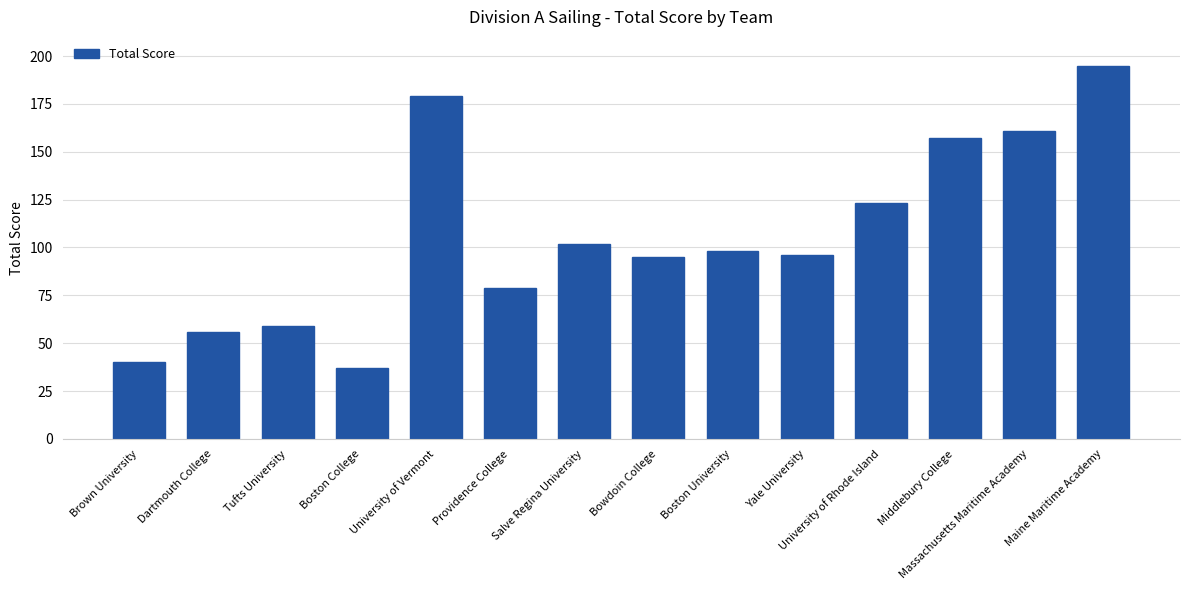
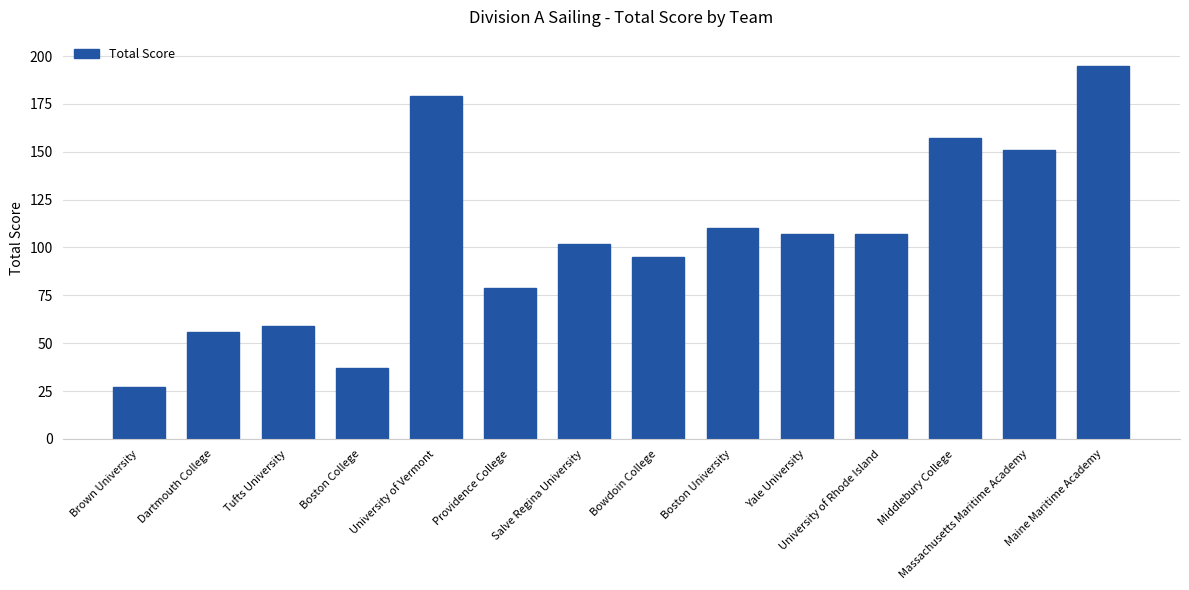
  {
-   "Brown University": 40,
+   "Brown University": 27,
    "Dartmouth College": 56,
    "Tufts University": 59,
    "Boston College": 37,
    "University of Vermont": 179,
    "Providence College": 79,
    "Salve Regina University": 102,
    "Bowdoin College": 95,
-   "Boston University": 98,
-   "Yale University": 96,
-   "University of Rhode Island": 123,
+   "Boston University": 110,
+   "Yale University": 107,
+   "University of Rhode Island": 107,
    "Middlebury College": 157,
-   "Massachusetts Maritime Academy": 161,
+   "Massachusetts Maritime Academy": 151,
    "Maine Maritime Academy": 195
  }
